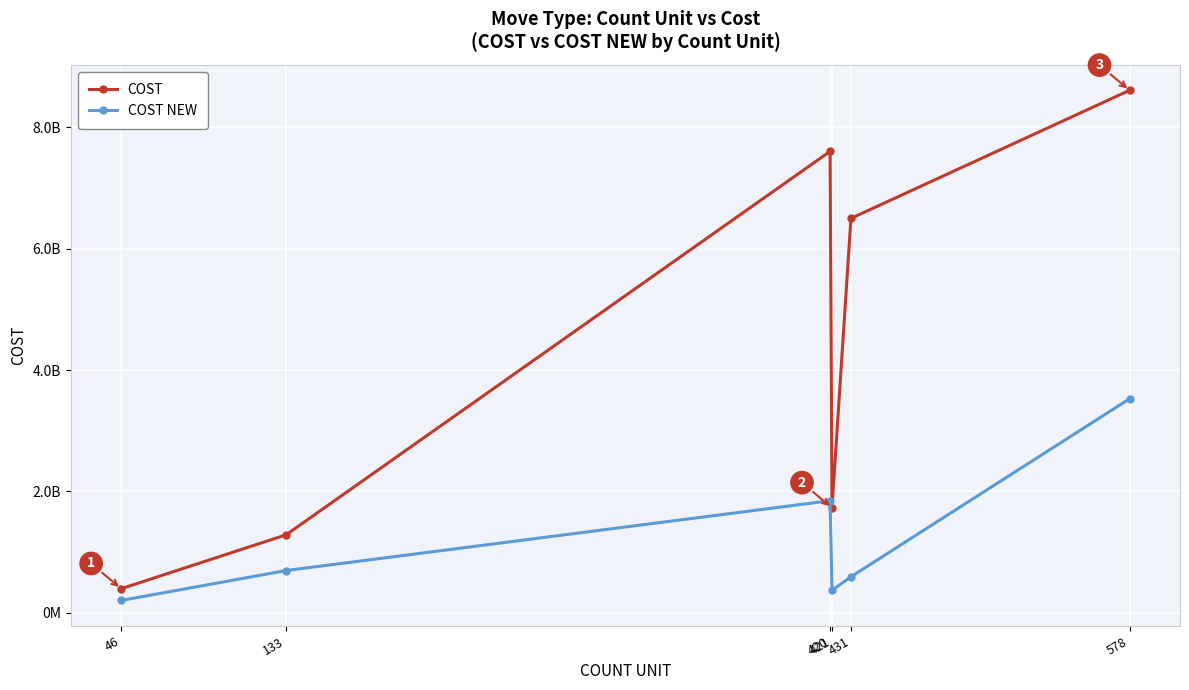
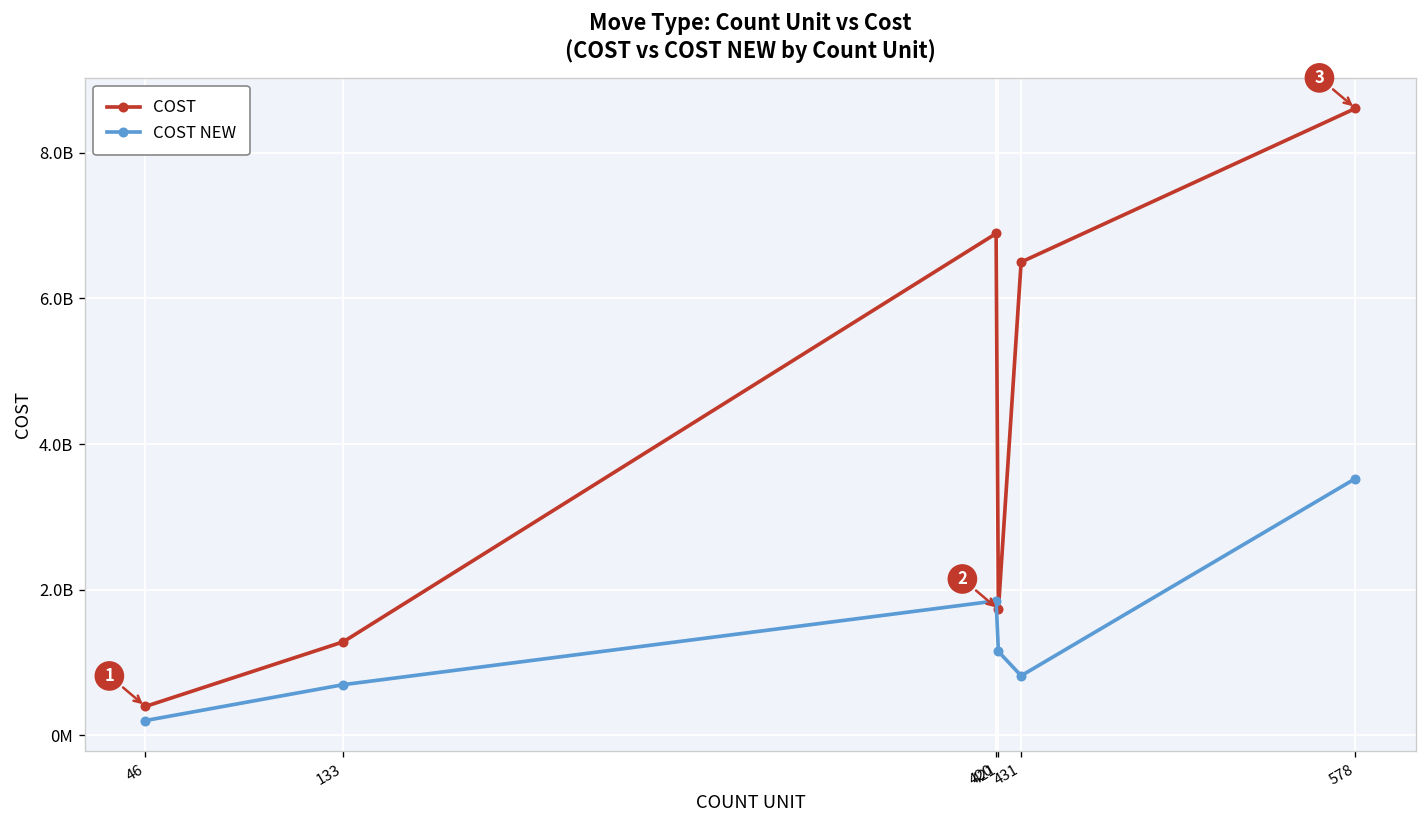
  {
    "COST": {
      "46": 400000000,
      "133": 1300000000,
-     "420": 7600000000,
+     "420": 6900000000,
      "421": 1700000000,
      "431": 6500000000,
      "578": 8600000000
    },
    "COST NEW": {
      "46": 200000000,
      "133": 700000000,
-     "421": 400000000,
-     "431": 600000000,
+     "421": 1200000000,
+     "431": 800000000,
      "578": 3500000000
    }
  }
